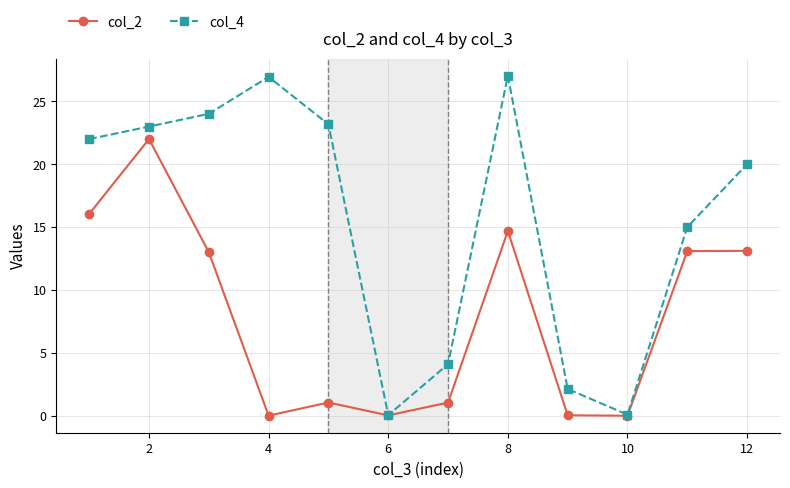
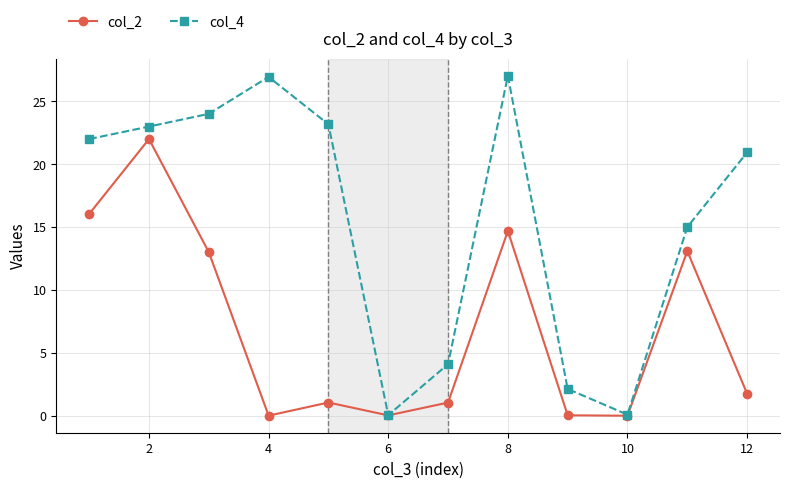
  {
    "col_2": {
      "2": 22.0,
      "4": 0.0,
      "8": 14.7,
-     "12": 13.1
+     "12": 1.8
    },
    "col_4": {
      "2": 23.0,
      "4": 26.9,
      "8": 27.0,
-     "12": 20.0
+     "12": 20.9
    }
  }
